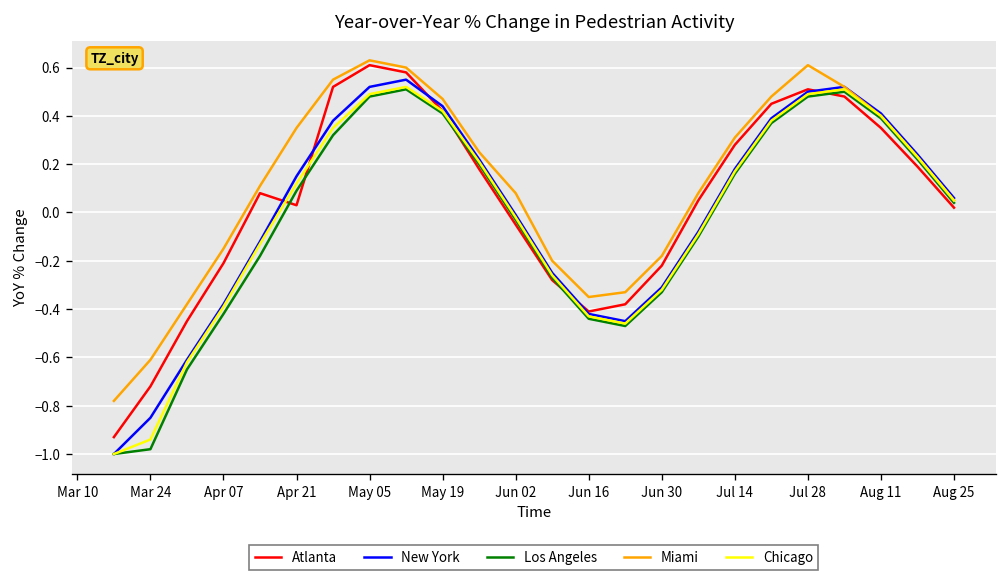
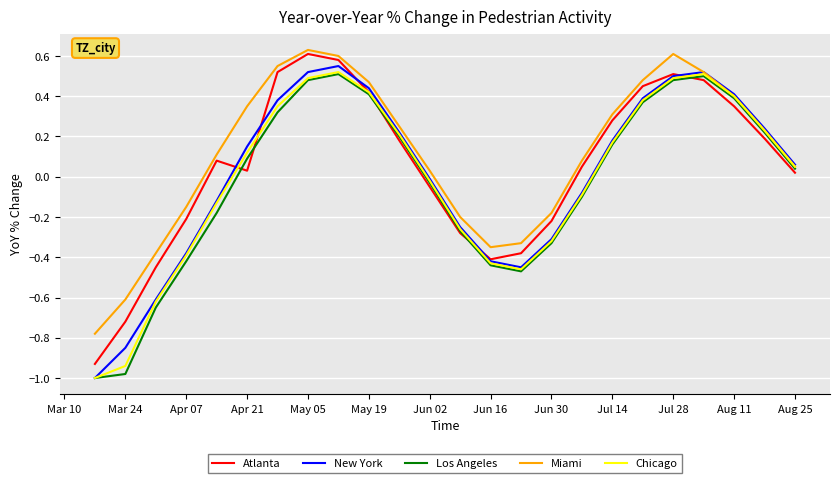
  {
    "Atlanta": {
      "Mar 24": -0.72,
      "Apr 07": -0.21,
      "Apr 21": 0.03,
      "May 05": 0.61,
      "Jun 02": -0.05,
      "Jun 30": -0.22,
      "Jul 14": 0.28,
      "Aug 11": 0.35,
      "Aug 25": 0.02
    },
    "New York": {
      "Mar 24": -0.85,
      "Apr 21": 0.15,
      "May 05": 0.52,
      "May 19": 0.44
    },
    "Los Angeles": {
      "Mar 24": -0.98,
      "Apr 07": -0.42,
      "Apr 21": 0.09
    },
    "Miami": {
      "Mar 24": -0.61,
      "Apr 07": -0.15,
      "Apr 21": 0.35,
      "May 05": 0.63,
      "May 19": 0.47,
-     "Jun 02": 0.08,
+     "Jun 02": 0.03,
      "Jun 16": -0.35,
      "Jun 30": -0.18,
      "Jul 14": 0.31,
      "Jul 28": 0.61
    },
    "Chicago": {
      "Mar 24": -0.94,
      "Apr 21": 0.12
    }
  }
